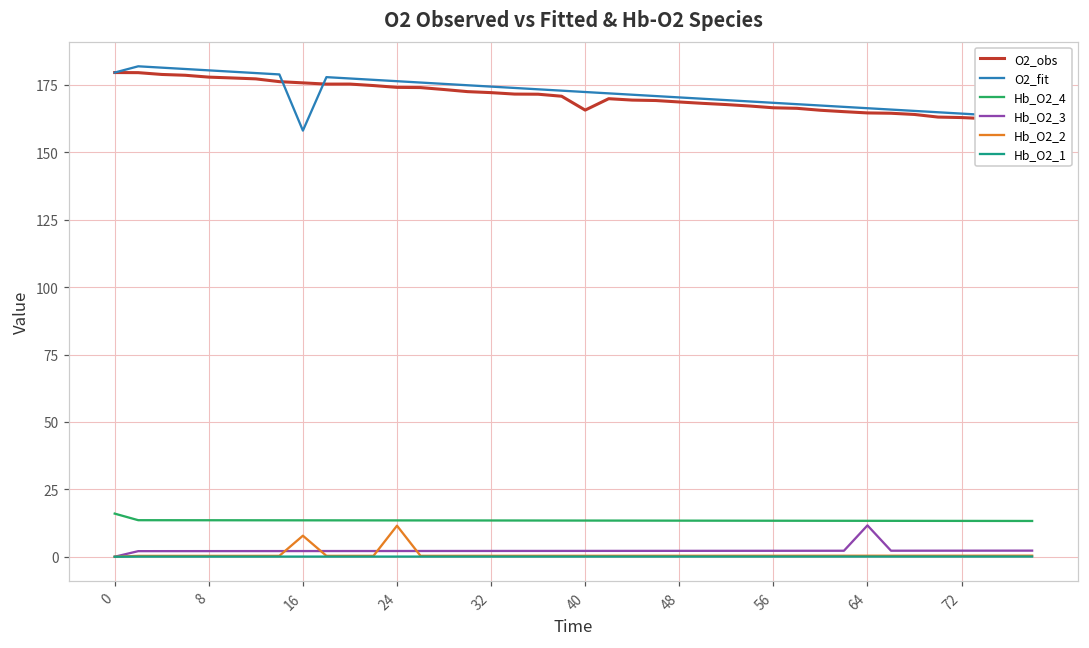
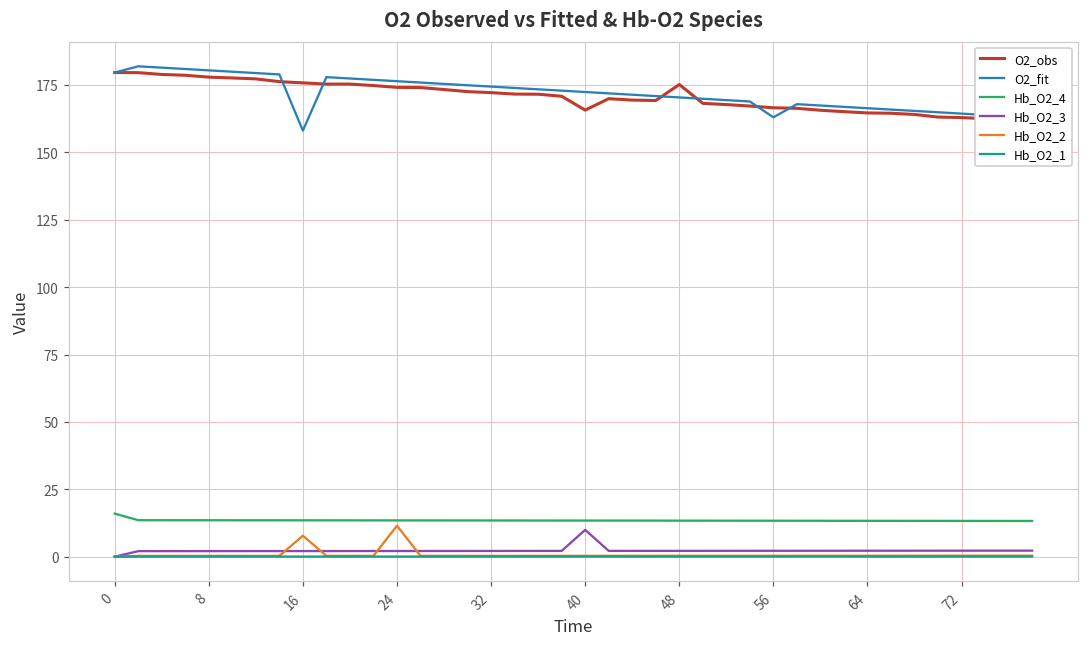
  {
    "O2_obs": {
      "8": 178,
      "16": 176,
      "24": 174,
      "32": 172,
      "40": 166,
-     "48": 169,
+     "48": 175,
      "56": 167,
      "64": 165,
      "72": 163
    },
    "O2_fit": {
      "8": 180,
      "16": 158,
      "24": 176,
      "32": 174,
      "40": 172,
      "48": 170,
-     "56": 168,
+     "56": 163,
      "64": 166,
      "72": 164
    },
    "Hb_O2_3": {
      "8": 2,
      "16": 2,
      "24": 2,
      "32": 2,
-     "40": 2,
+     "40": 10,
      "48": 2,
      "56": 2,
-     "64": 12,
+     "64": 2,
      "72": 2
    },
    "Hb_O2_2": {
      "16": 8,
      "24": 12
    }
  }
